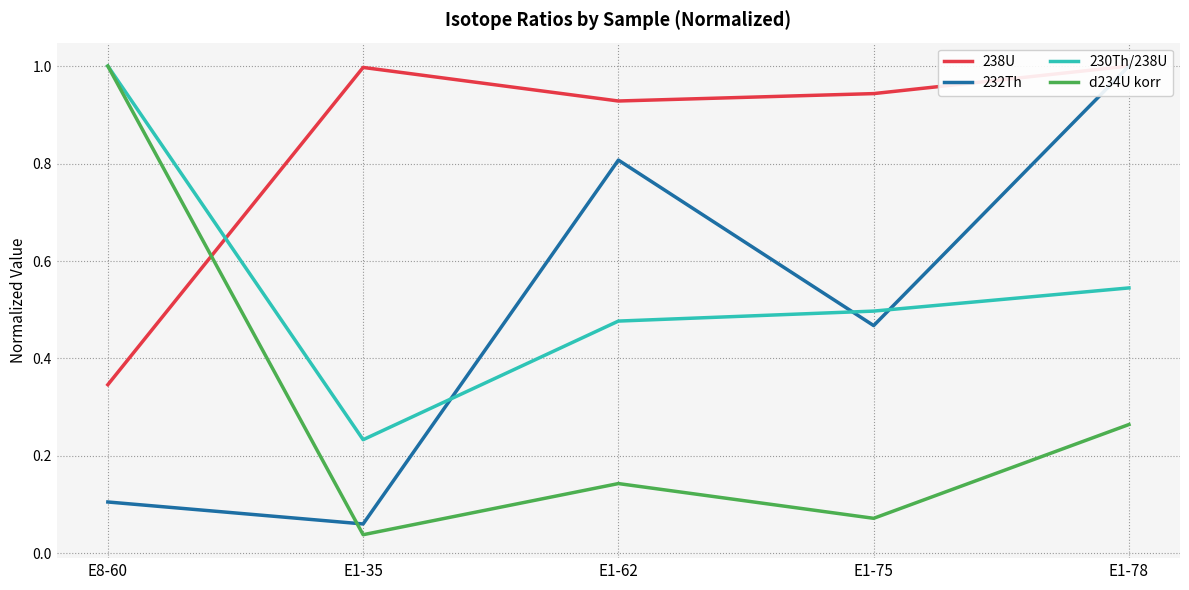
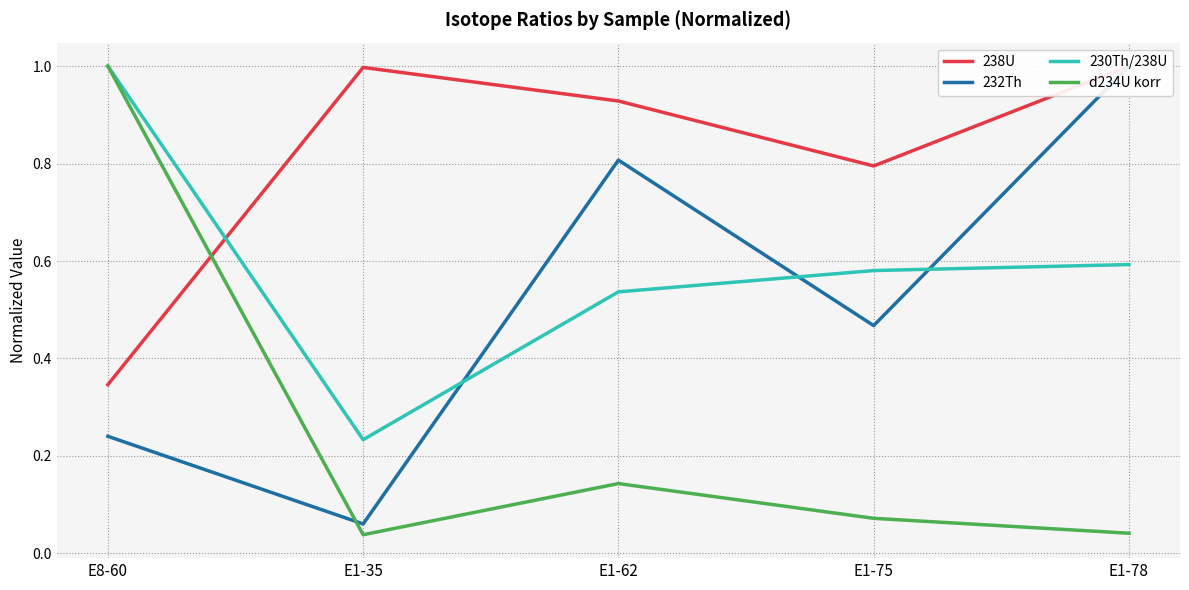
  {
    "238U": {
      "E8-60": 0.35,
      "E1-35": 1.00,
      "E1-62": 0.93,
-     "E1-75": 0.94
+     "E1-75": 0.80
    },
    "232Th": {
-     "E8-60": 0.11,
+     "E8-60": 0.24,
      "E1-35": 0.06,
      "E1-62": 0.81,
      "E1-75": 0.47
    },
    "230Th/238U": {
      "E1-35": 0.23,
-     "E1-62": 0.48,
-     "E1-75": 0.50,
-     "E1-78": 0.54
+     "E1-62": 0.54,
+     "E1-75": 0.58,
+     "E1-78": 0.59
    },
    "d234U korr": {
      "E1-35": 0.04,
      "E1-62": 0.14,
      "E1-75": 0.07,
-     "E1-78": 0.26
+     "E1-78": 0.04
    }
  }
